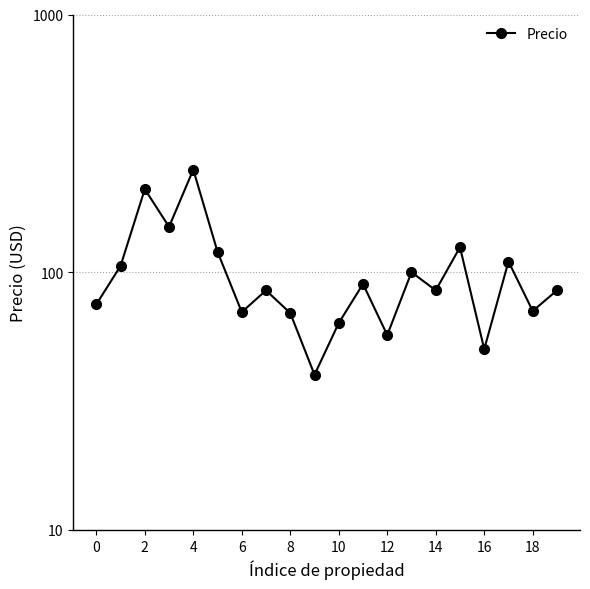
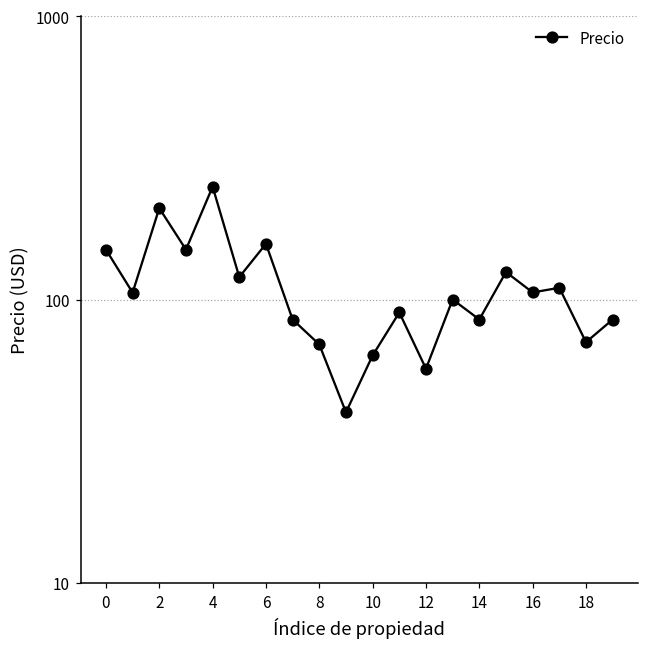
  {
-   "0": 75,
+   "0": 150,
    "2": 210,
    "4": 250,
-   "6": 70,
+   "6": 160,
    "8": 69,
    "10": 64,
    "12": 57,
    "14": 85,
-   "16": 50,
+   "16": 106,
    "18": 71
  }
